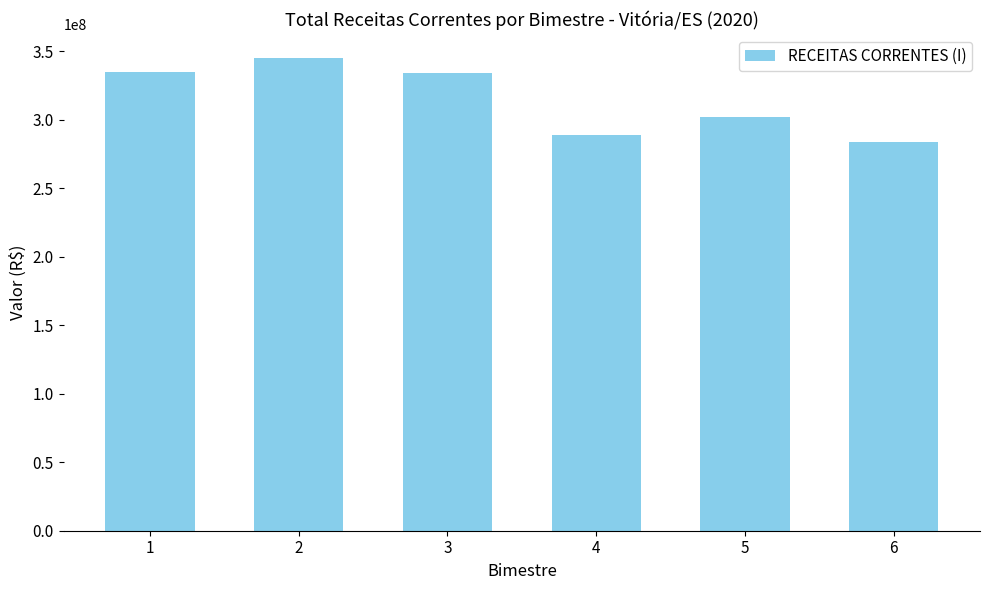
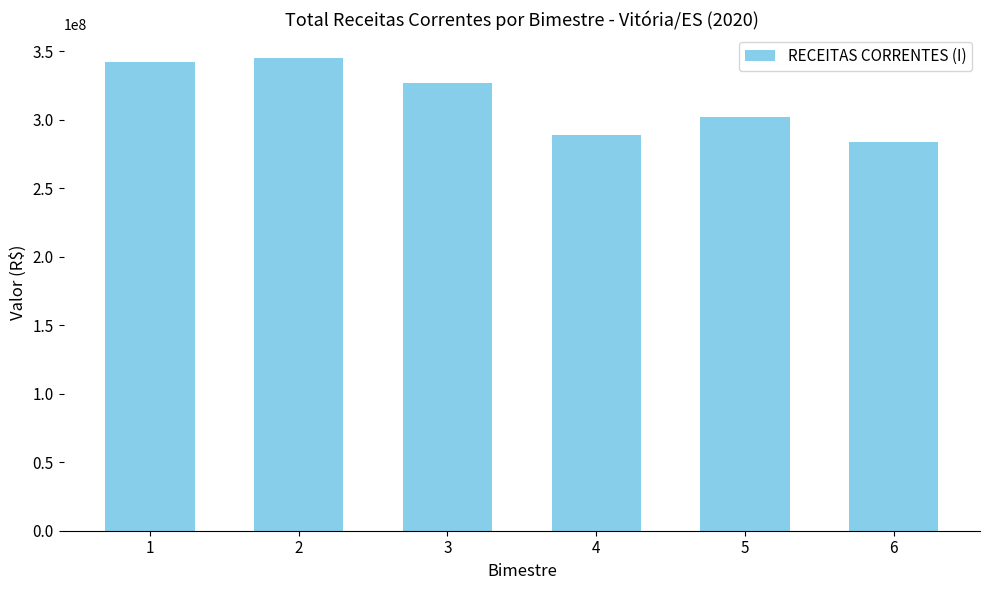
  {
-   "1": 335000000,
+   "1": 342000000,
    "2": 345000000,
-   "3": 334000000,
+   "3": 327000000,
    "4": 289000000,
    "5": 302000000,
    "6": 284000000
  }
